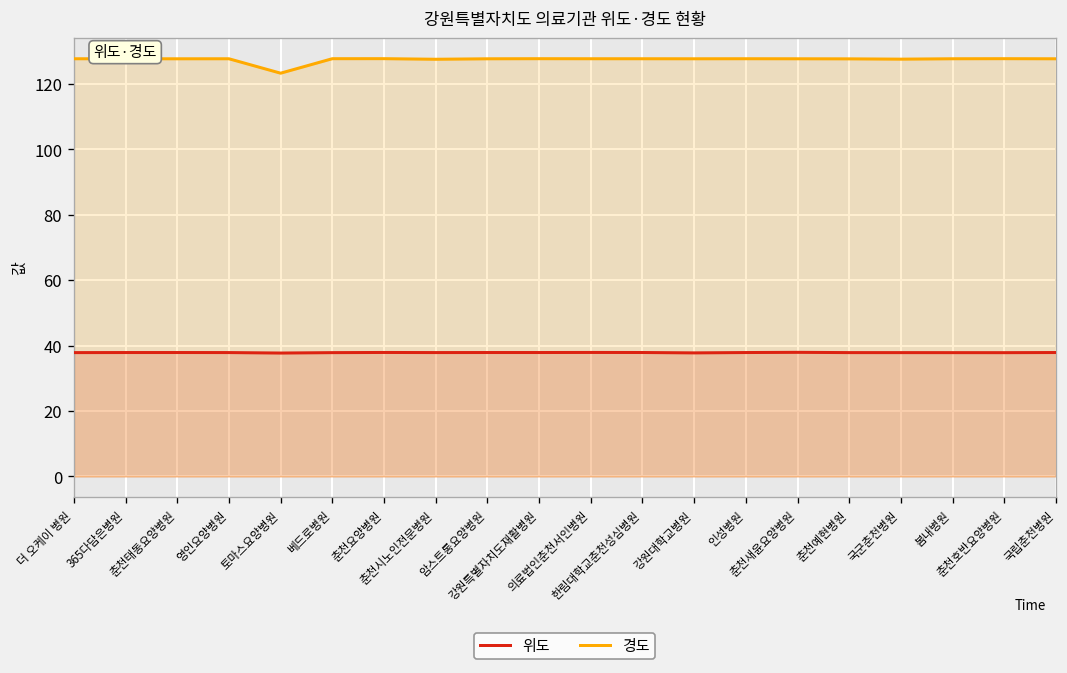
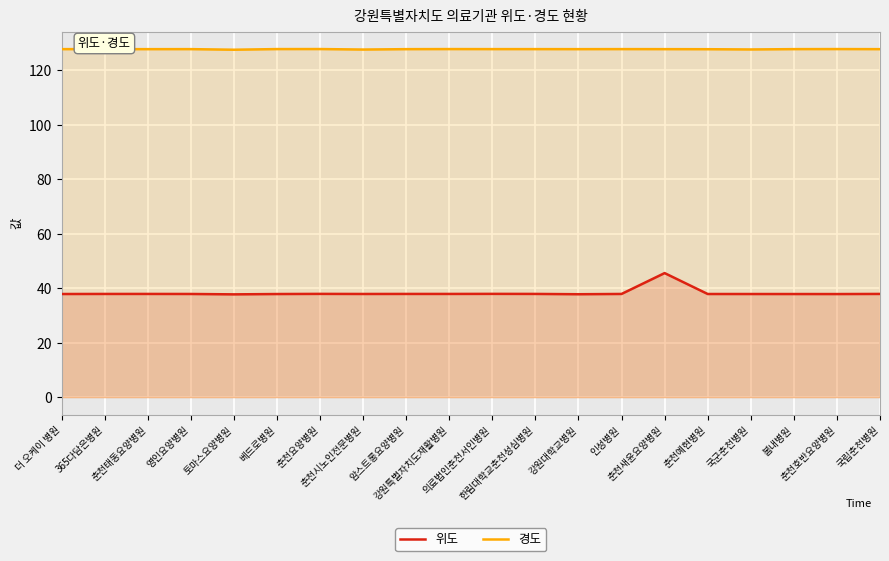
  {
    "위도": {
      "더 오케이 병원": 38,
      "365다담은병원": 38,
      "춘천태동요양병원": 38,
      "영인요양병원": 38,
      "토마스요양병원": 38,
      "베드로병원": 38,
      "춘천요양병원": 38,
      "춘천시노인전문병원": 38,
      "암스트롱요양병원": 38,
      "강원특별자치도재활병원": 38,
      "의료법인춘천서인병원": 38,
      "한림대학교춘천성심병원": 38,
      "강원대학교병원": 38,
      "인성병원": 38,
-     "춘천새윤요양병원": 38,
+     "춘천새윤요양병원": 46,
      "춘천예현병원": 38,
      "국군춘천병원": 38,
      "봄내병원": 38,
      "춘천호반요양병원": 38,
      "국립춘천병원": 38
    },
    "경도": {
      "더 오케이 병원": 128,
      "춘천태동요양병원": 128,
      "영인요양병원": 128,
-     "토마스요양병원": 123,
+     "토마스요양병원": 128,
      "베드로병원": 128,
      "춘천요양병원": 128,
      "춘천시노인전문병원": 128,
      "암스트롱요양병원": 128,
      "강원특별자치도재활병원": 128,
      "의료법인춘천서인병원": 128,
      "한림대학교춘천성심병원": 128,
      "강원대학교병원": 128,
      "인성병원": 128,
      "춘천새윤요양병원": 128,
      "춘천예현병원": 128,
      "국군춘천병원": 128,
      "봄내병원": 128,
      "춘천호반요양병원": 128,
      "국립춘천병원": 128
    }
  }
